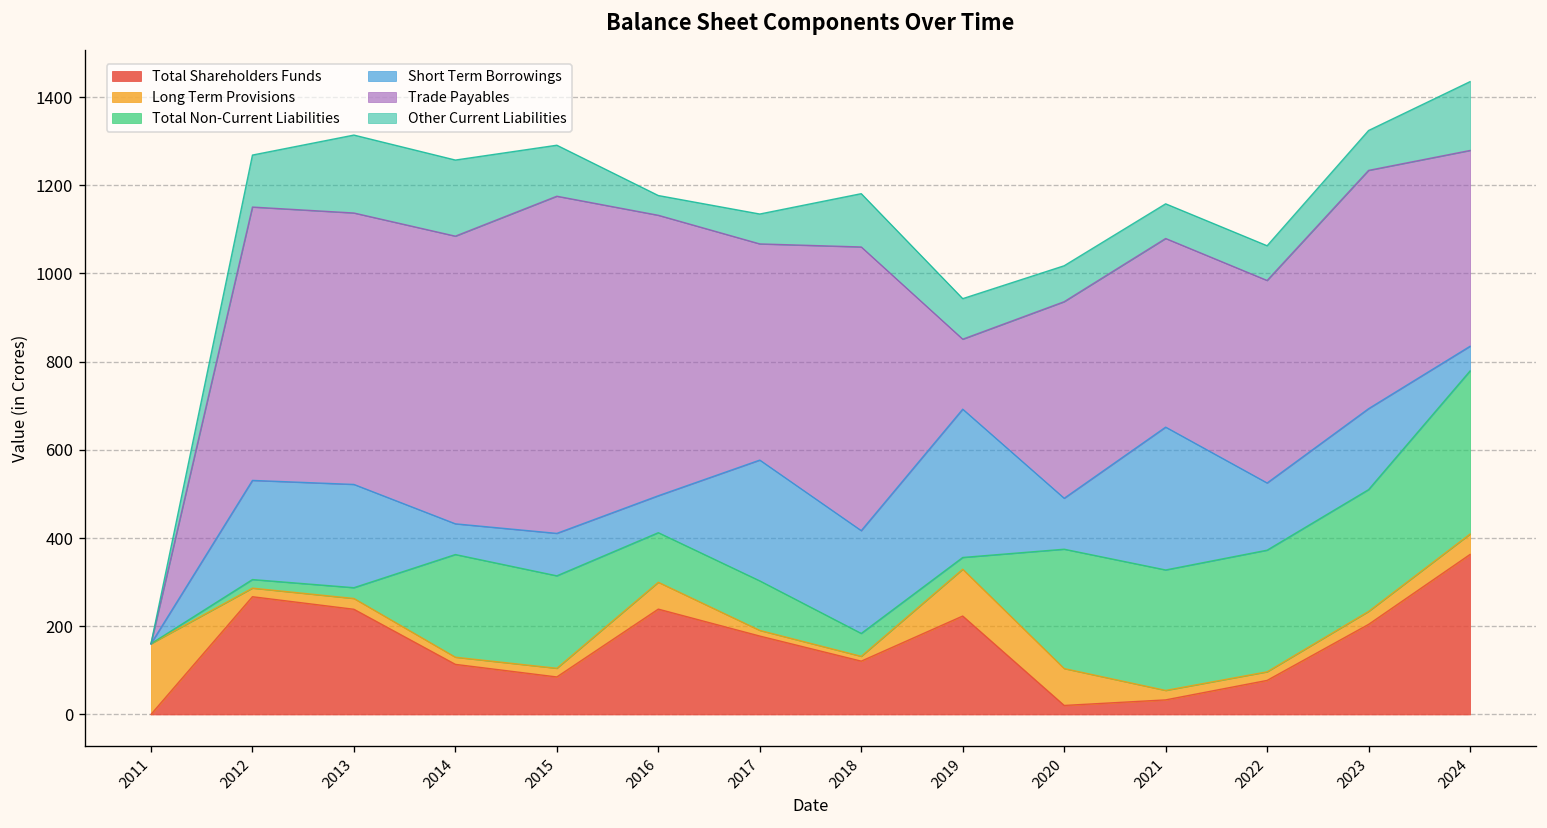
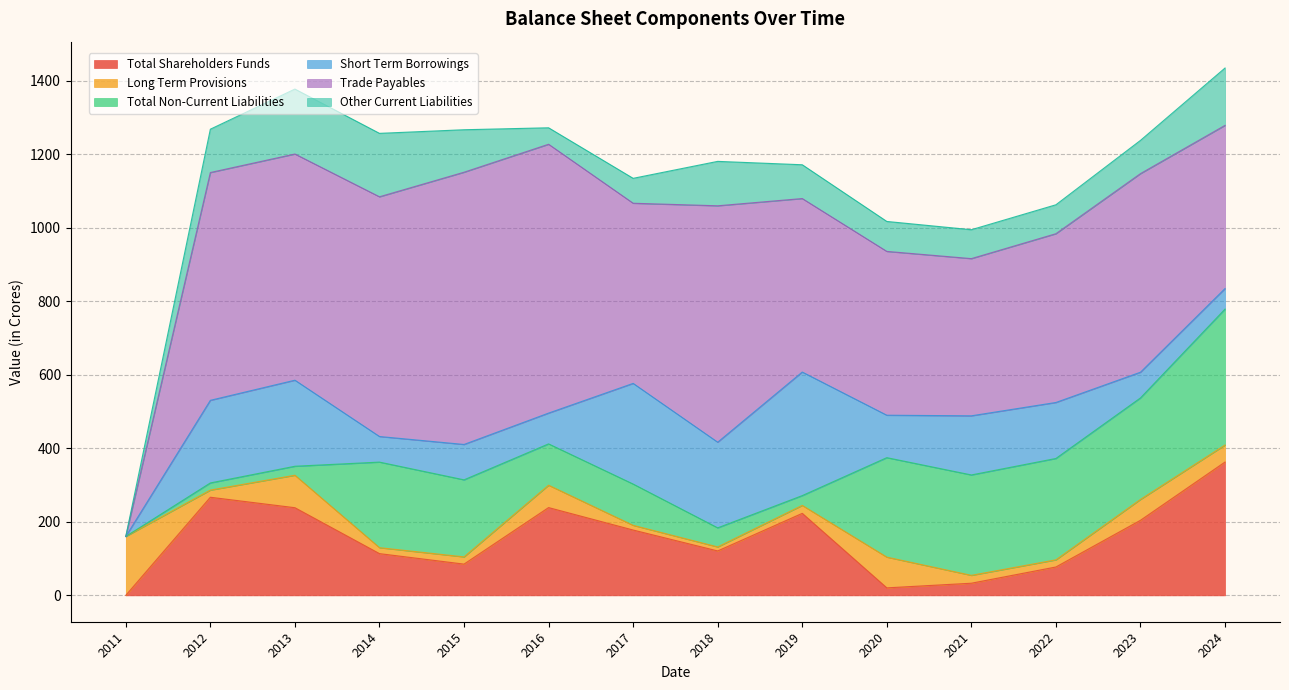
  {
    "Total Shareholders Funds": {
      "2011": 0,
      "2012": 270,
      "2013": 240,
      "2014": 110,
      "2015": 90,
      "2016": 240,
      "2017": 180,
      "2018": 120,
      "2019": 220,
      "2020": 20,
      "2021": 30,
      "2022": 80,
      "2023": 200,
      "2024": 360
    },
    "Long Term Provisions": {
      "2012": 20,
-     "2013": 20,
+     "2013": 90,
      "2014": 20,
      "2015": 20,
      "2016": 60,
      "2017": 10,
      "2018": 10,
-     "2019": 110,
+     "2019": 20,
      "2020": 80,
      "2021": 20,
      "2022": 20,
-     "2023": 30,
+     "2023": 60,
      "2024": 50
    },
    "Short Term Borrowings": {
      "2012": 220,
      "2013": 230,
      "2014": 70,
      "2015": 100,
      "2016": 80,
      "2017": 270,
      "2018": 230,
      "2019": 340,
      "2020": 120,
-     "2021": 320,
+     "2021": 160,
      "2022": 150,
-     "2023": 180,
+     "2023": 70,
      "2024": 60
    },
    "Trade Payables": {
      "2012": 620,
      "2013": 620,
      "2014": 650,
-     "2015": 760,
-     "2016": 640,
+     "2015": 740,
+     "2016": 730,
      "2017": 490,
      "2018": 640,
-     "2019": 160,
+     "2019": 470,
      "2020": 450,
      "2021": 430,
      "2022": 460,
      "2023": 540,
      "2024": 440
    }
  }
